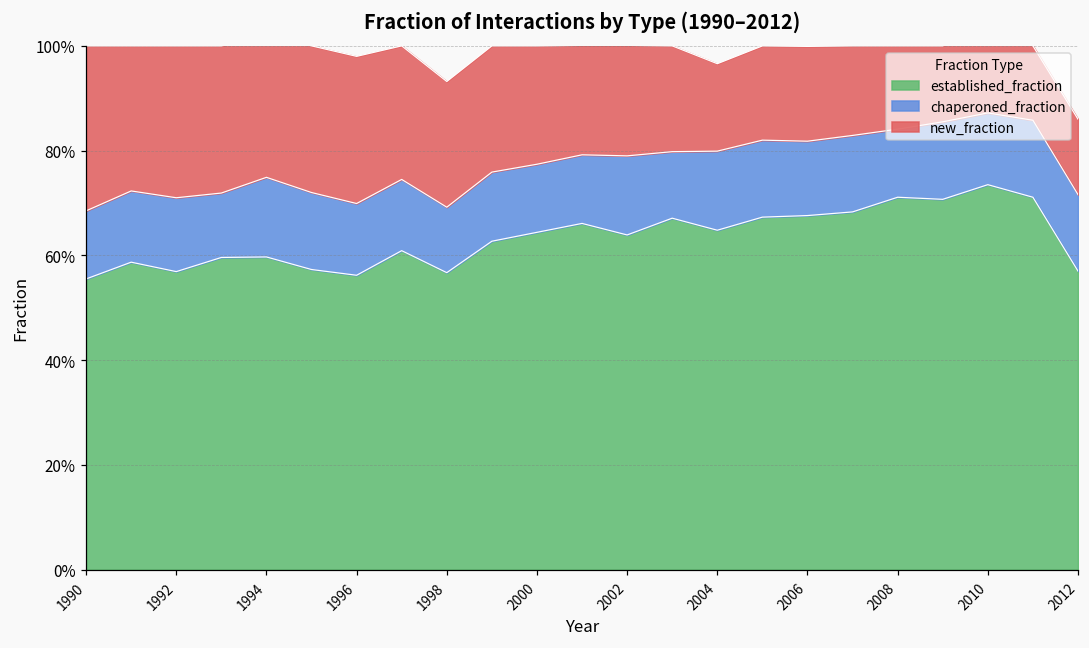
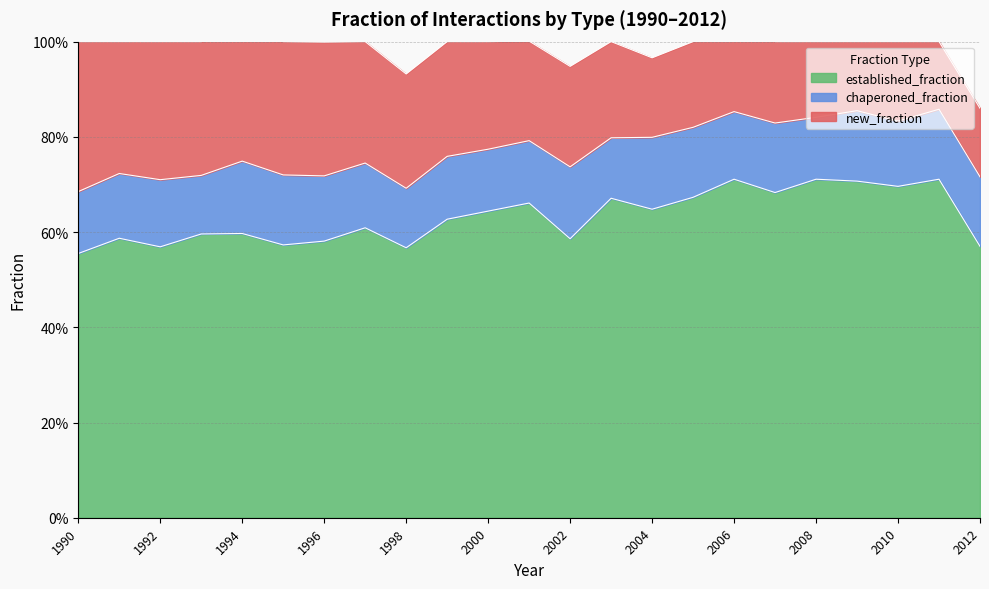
  {
    "established_fraction": {
      "1990": "56%",
      "1992": "57%",
      "1994": "60%",
-     "1996": "56%",
+     "1996": "58%",
      "1998": "57%",
      "2000": "64%",
-     "2002": "64%",
+     "2002": "59%",
      "2004": "65%",
-     "2006": "68%",
+     "2006": "71%",
      "2008": "71%",
-     "2010": "74%",
+     "2010": "70%",
      "2012": "57%"
    },
    "chaperoned_fraction": {
      "1990": "13%",
      "1992": "14%",
      "1994": "15%",
      "1996": "14%",
      "1998": "13%",
      "2000": "13%",
      "2002": "15%",
      "2004": "15%",
      "2006": "14%",
      "2012": "15%"
    },
    "new_fraction": {
      "1990": "31%",
      "1992": "29%",
      "1996": "28%",
      "1998": "24%",
      "2000": "23%",
      "2002": "21%",
      "2004": "17%",
      "2008": "16%",
      "2012": "14%"
    }
  }
